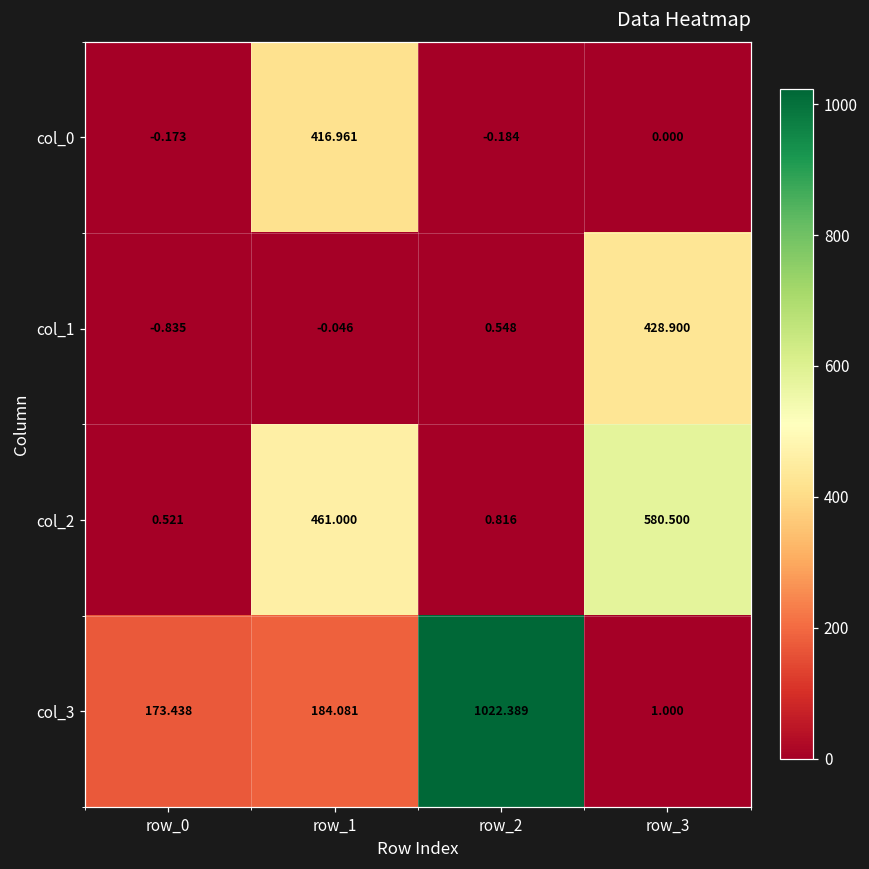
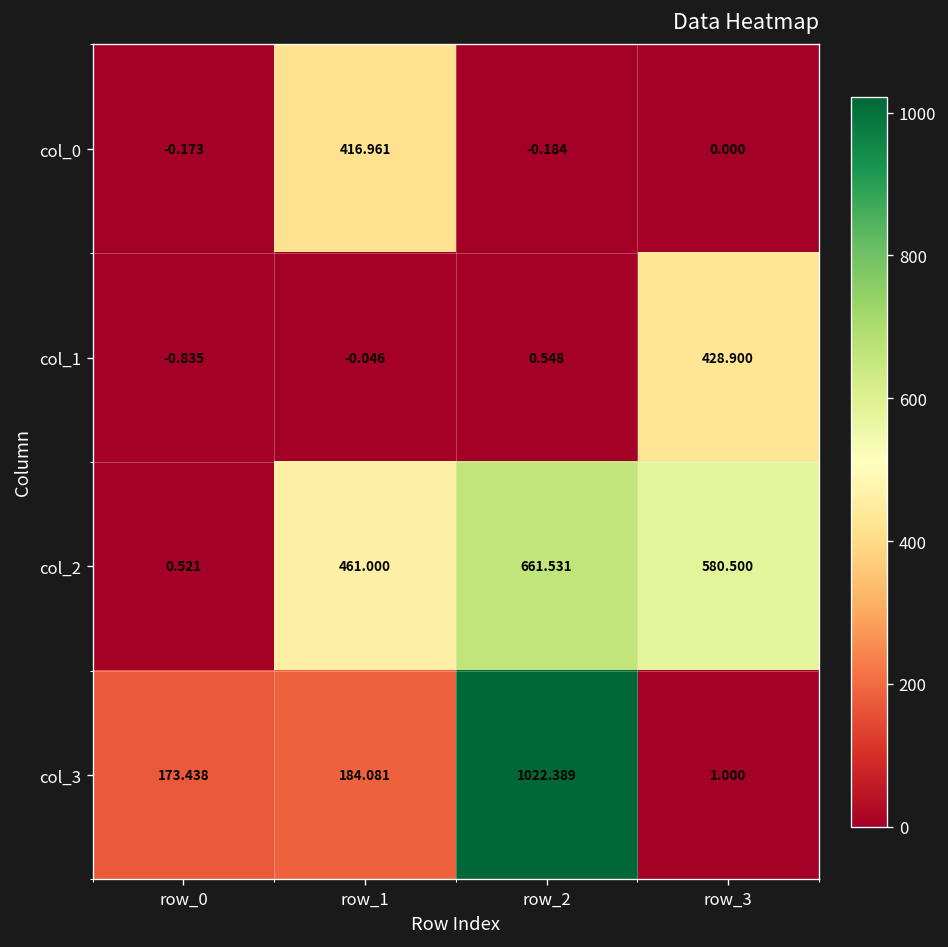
  {
    "col_0": {
      "row_0": -0.173,
      "row_1": 416.961,
      "row_2": -0.184,
      "row_3": 0.000
    },
    "col_1": {
      "row_0": -0.835,
      "row_1": -0.046,
      "row_2": 0.548,
      "row_3": 428.900
    },
    "col_2": {
      "row_0": 0.521,
      "row_1": 461.000,
-     "row_2": 0.816,
+     "row_2": 661.531,
      "row_3": 580.500
    },
    "col_3": {
      "row_0": 173.438,
      "row_1": 184.081,
      "row_2": 1022.389,
      "row_3": 1.000
    }
  }
